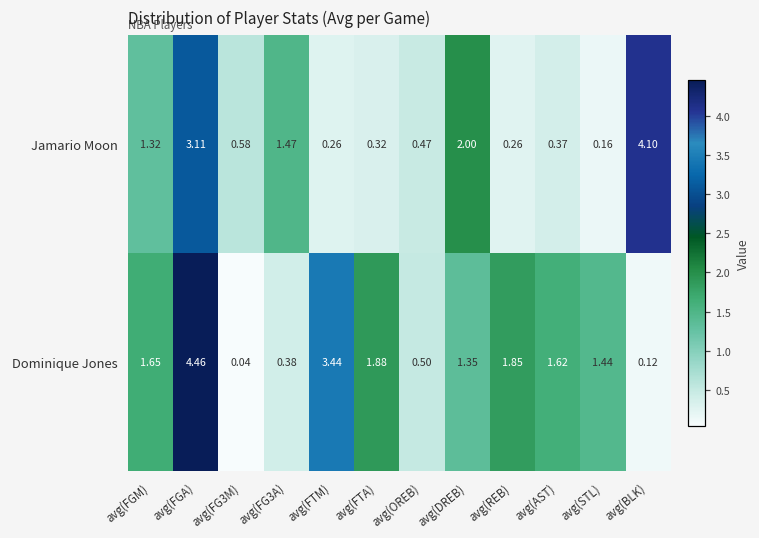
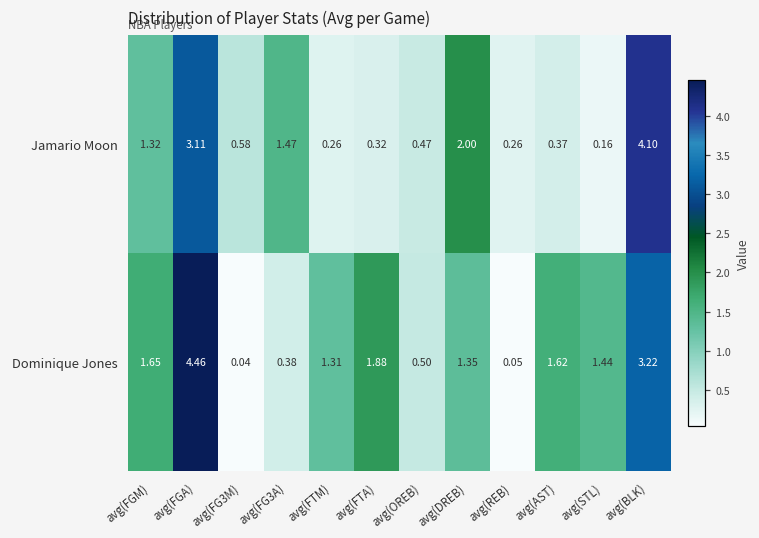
  {
    "Jamario Moon": {
      "avg(FGM)": 1.32,
      "avg(FGA)": 3.11,
      "avg(FG3M)": 0.58,
      "avg(FG3A)": 1.47,
      "avg(FTM)": 0.26,
      "avg(FTA)": 0.32,
      "avg(OREB)": 0.47,
      "avg(DREB)": 2.00,
      "avg(REB)": 0.26,
      "avg(AST)": 0.37,
      "avg(STL)": 0.16,
      "avg(BLK)": 4.10
    },
    "Dominique Jones": {
      "avg(FGM)": 1.65,
      "avg(FGA)": 4.46,
      "avg(FG3M)": 0.04,
      "avg(FG3A)": 0.38,
-     "avg(FTM)": 3.44,
+     "avg(FTM)": 1.31,
      "avg(FTA)": 1.88,
      "avg(OREB)": 0.50,
      "avg(DREB)": 1.35,
-     "avg(REB)": 1.85,
+     "avg(REB)": 0.05,
      "avg(AST)": 1.62,
      "avg(STL)": 1.44,
-     "avg(BLK)": 0.12
+     "avg(BLK)": 3.22
    }
  }
